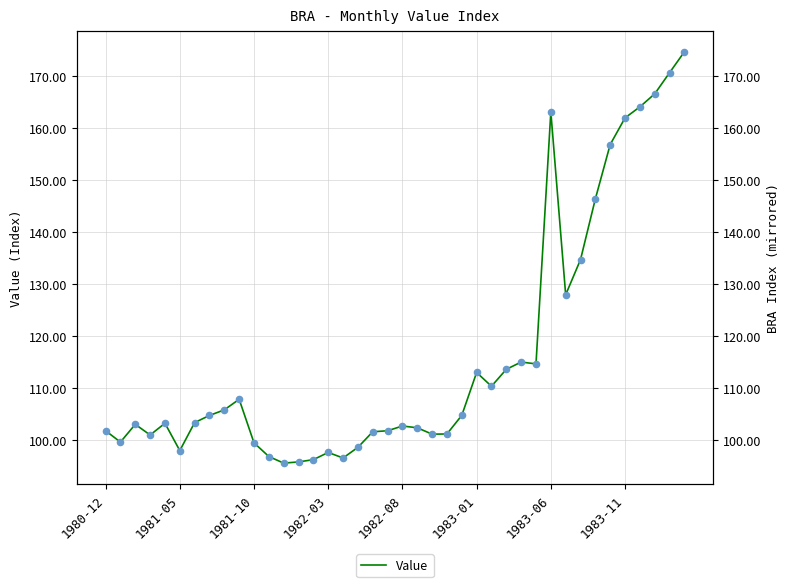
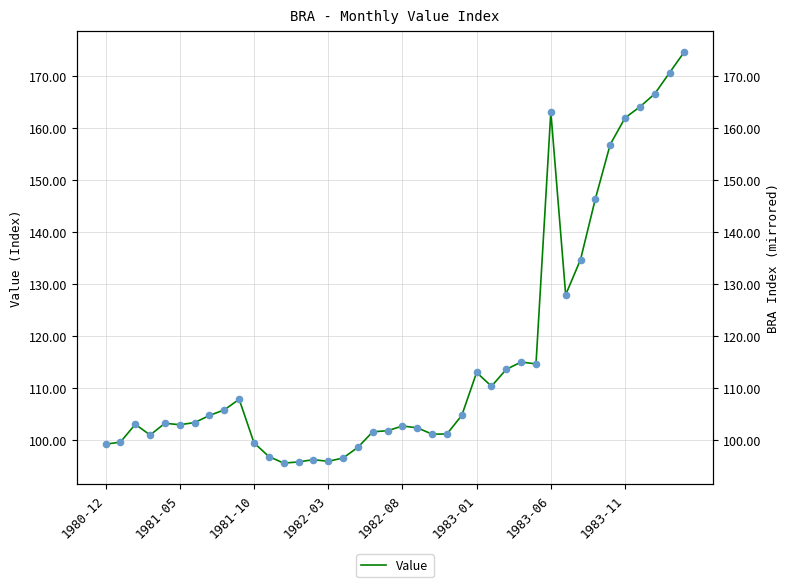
  {
-   "1980-12": 102,
-   "1981-05": 98,
+   "1980-12": 99,
+   "1981-05": 103,
    "1981-10": 100,
-   "1982-03": 98,
+   "1982-03": 96,
    "1982-08": 103,
    "1983-01": 113,
    "1983-06": 163,
    "1983-11": 162
  }
